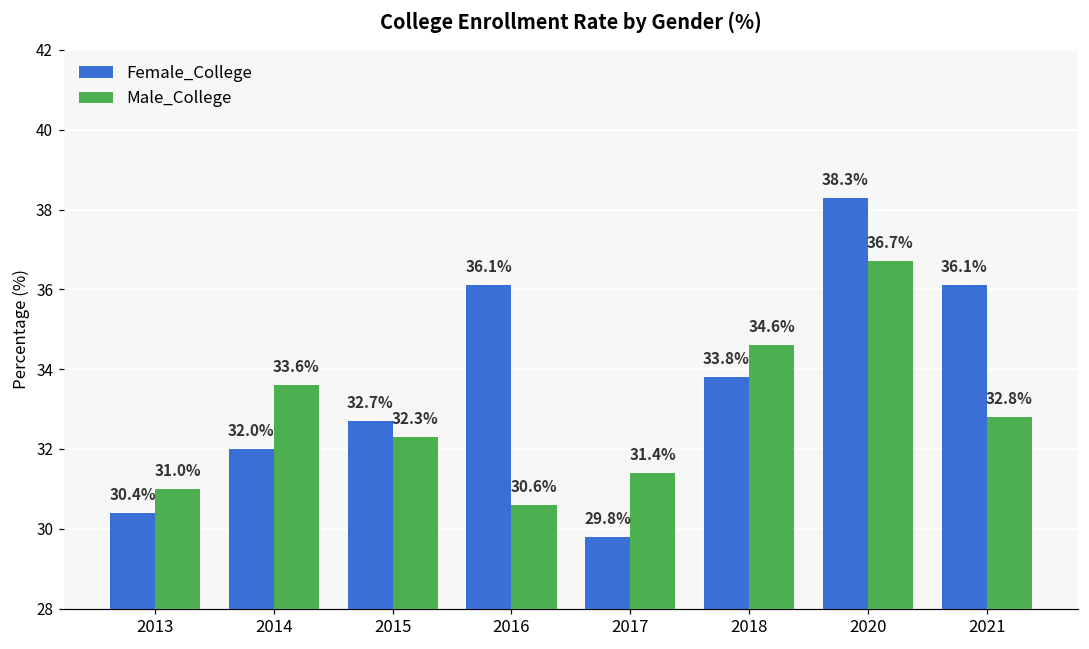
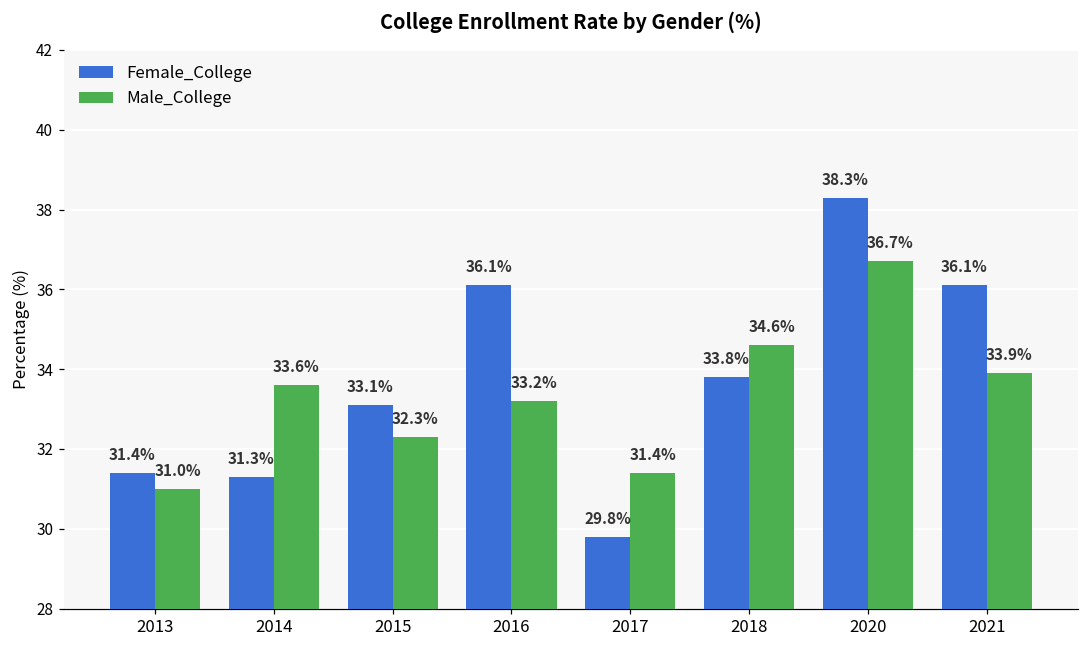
  {
    "Female_College": {
-     "2013": "30.4%",
-     "2014": "32.0%",
-     "2015": "32.7%",
+     "2013": "31.4%",
+     "2014": "31.3%",
+     "2015": "33.1%",
      "2016": "36.1%",
      "2017": "29.8%",
      "2018": "33.8%",
      "2020": "38.3%",
      "2021": "36.1%"
    },
    "Male_College": {
      "2013": "31.0%",
      "2014": "33.6%",
      "2015": "32.3%",
-     "2016": "30.6%",
+     "2016": "33.2%",
      "2017": "31.4%",
      "2018": "34.6%",
      "2020": "36.7%",
-     "2021": "32.8%"
+     "2021": "33.9%"
    }
  }
